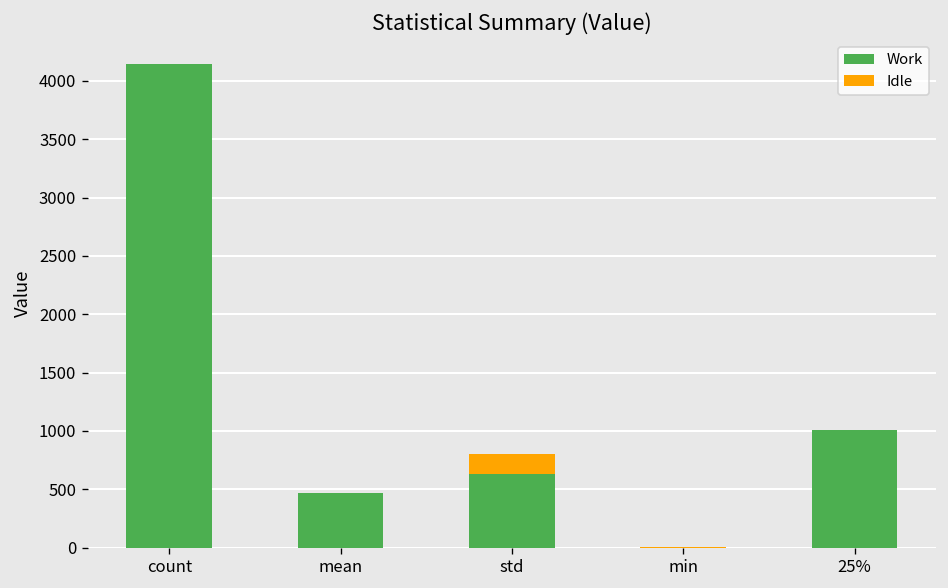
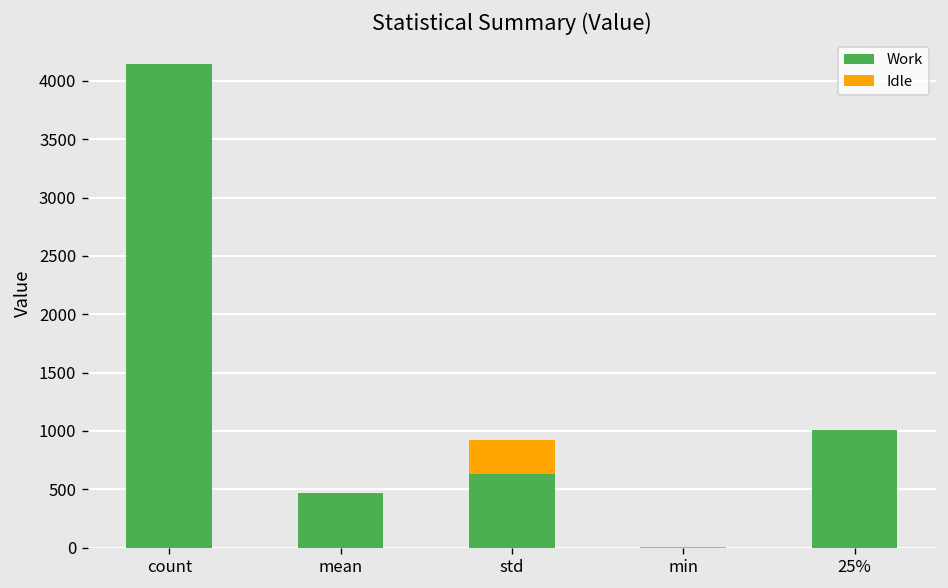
  {
    "Work": {
      "count": 4100,
      "mean": 500,
      "std": 600,
      "min": 0,
      "25%": 1000
    },
    "Idle": {
-     "std": 200
+     "std": 300
    }
  }
